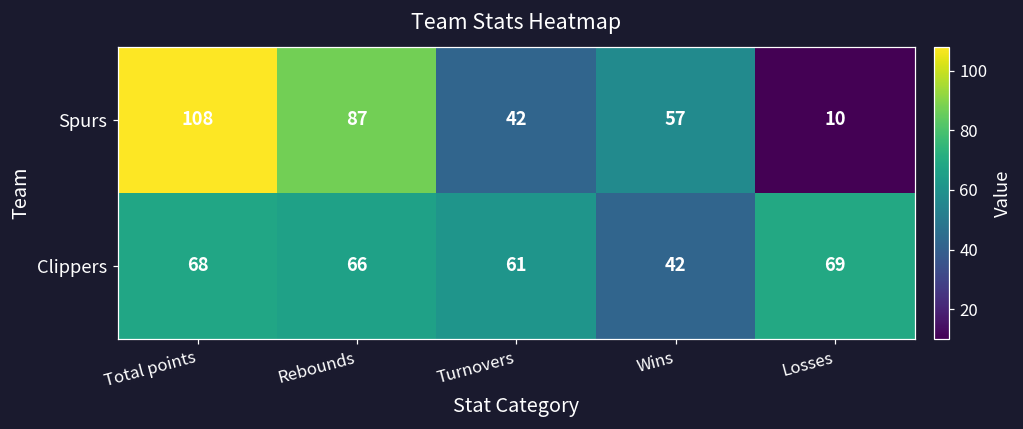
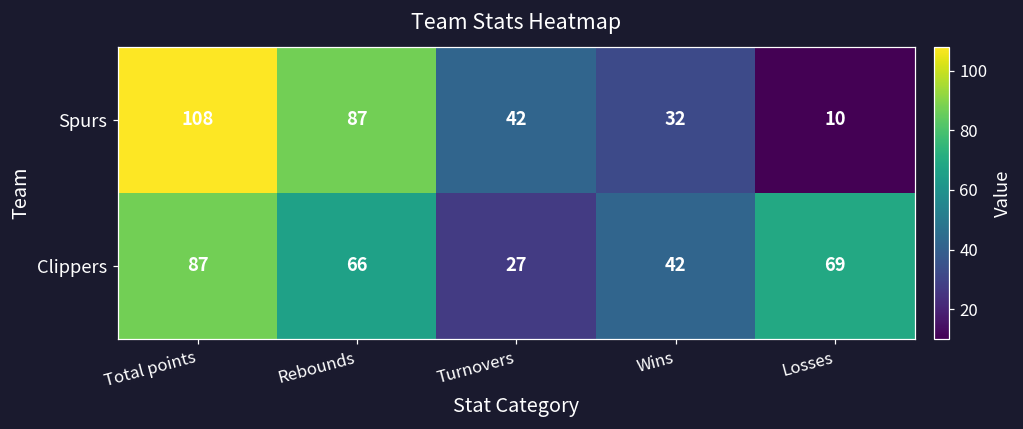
  {
    "Spurs": {
      "Total points": 108,
      "Rebounds": 87,
      "Turnovers": 42,
-     "Wins": 57,
+     "Wins": 32,
      "Losses": 10
    },
    "Clippers": {
-     "Total points": 68,
+     "Total points": 87,
      "Rebounds": 66,
-     "Turnovers": 61,
+     "Turnovers": 27,
      "Wins": 42,
      "Losses": 69
    }
  }
